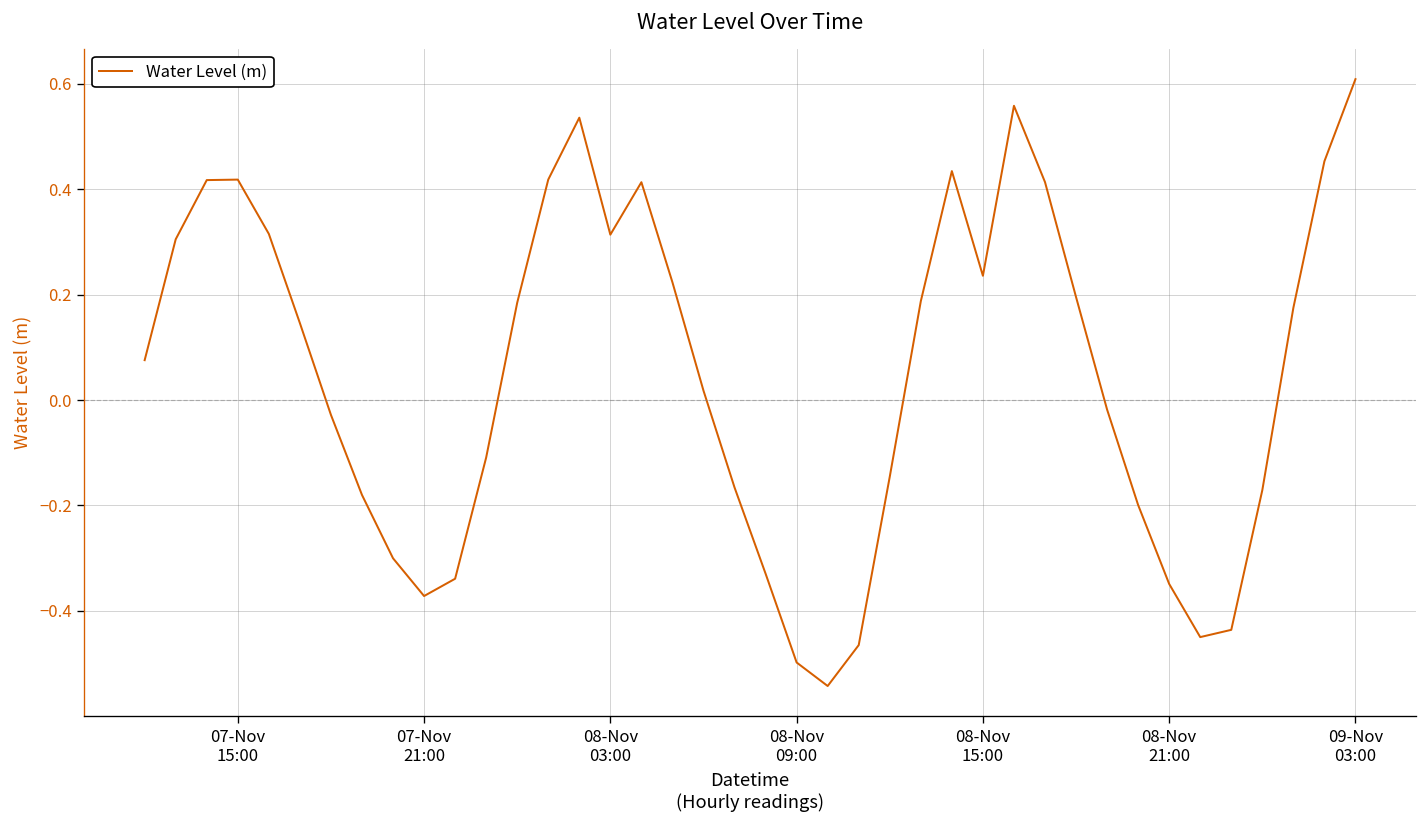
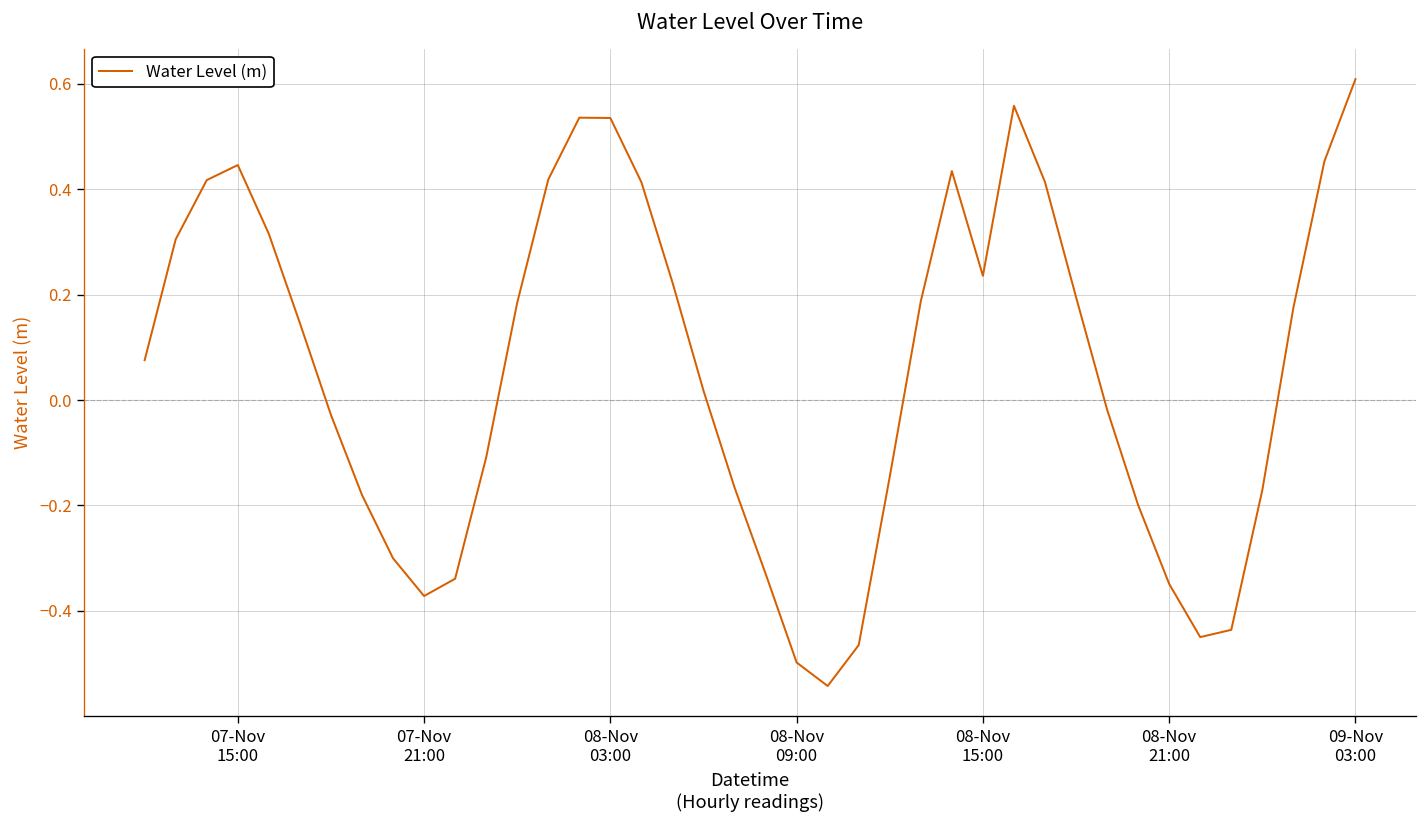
  {
-   "07-Nov 15:00": 0.42,
+   "07-Nov 15:00": 0.45,
    "07-Nov 21:00": -0.37,
-   "08-Nov 03:00": 0.31,
+   "08-Nov 03:00": 0.53,
    "08-Nov 09:00": -0.50,
    "08-Nov 15:00": 0.24,
    "08-Nov 21:00": -0.35,
    "09-Nov 03:00": 0.61
  }
